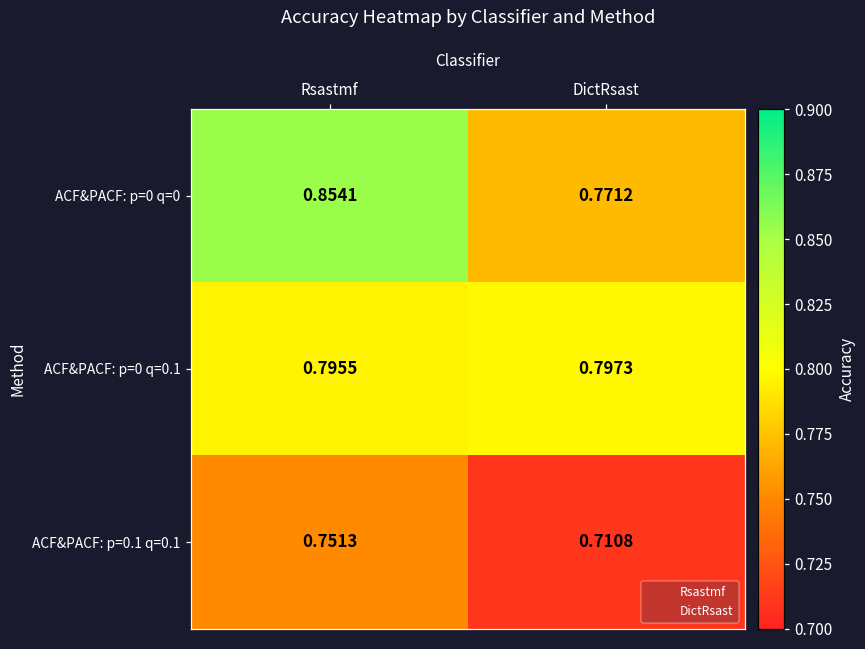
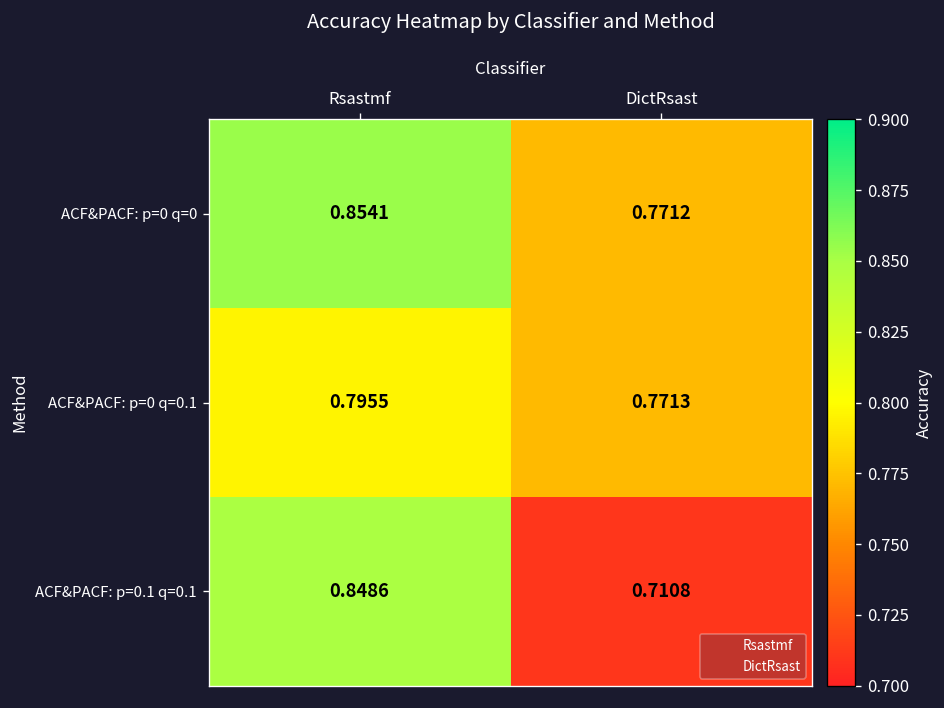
  {
    "ACF&PACF: p=0 q=0": {
      "Rsastmf": 0.8541,
      "DictRsast": 0.7712
    },
    "ACF&PACF: p=0 q=0.1": {
      "Rsastmf": 0.7955,
-     "DictRsast": 0.7973
+     "DictRsast": 0.7713
    },
    "ACF&PACF: p=0.1 q=0.1": {
-     "Rsastmf": 0.7513,
+     "Rsastmf": 0.8486,
      "DictRsast": 0.7108
    }
  }
